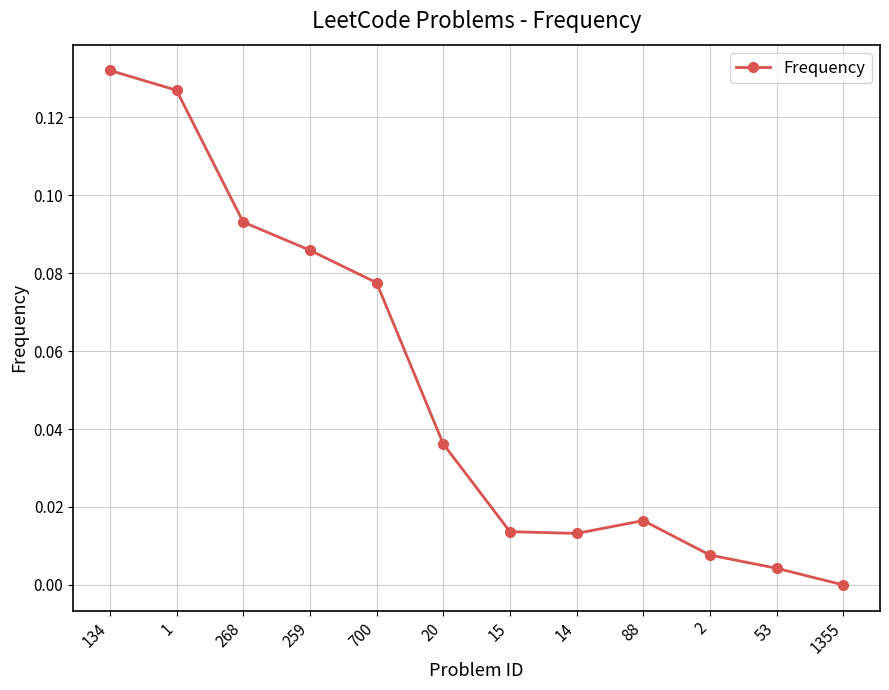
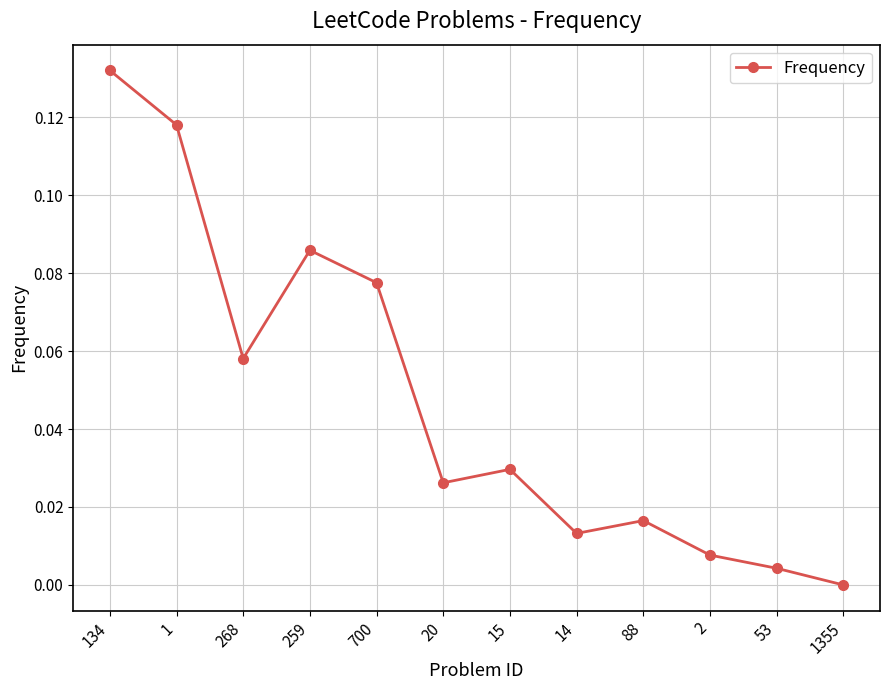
  {
    "134": 0.132,
-   "1": 0.127,
-   "268": 0.093,
+   "1": 0.118,
+   "268": 0.058,
    "259": 0.086,
    "700": 0.078,
-   "20": 0.036,
-   "15": 0.014,
+   "20": 0.026,
+   "15": 0.030,
    "14": 0.013,
    "88": 0.017,
    "2": 0.008,
    "53": 0.004,
    "1355": 0.000
  }
